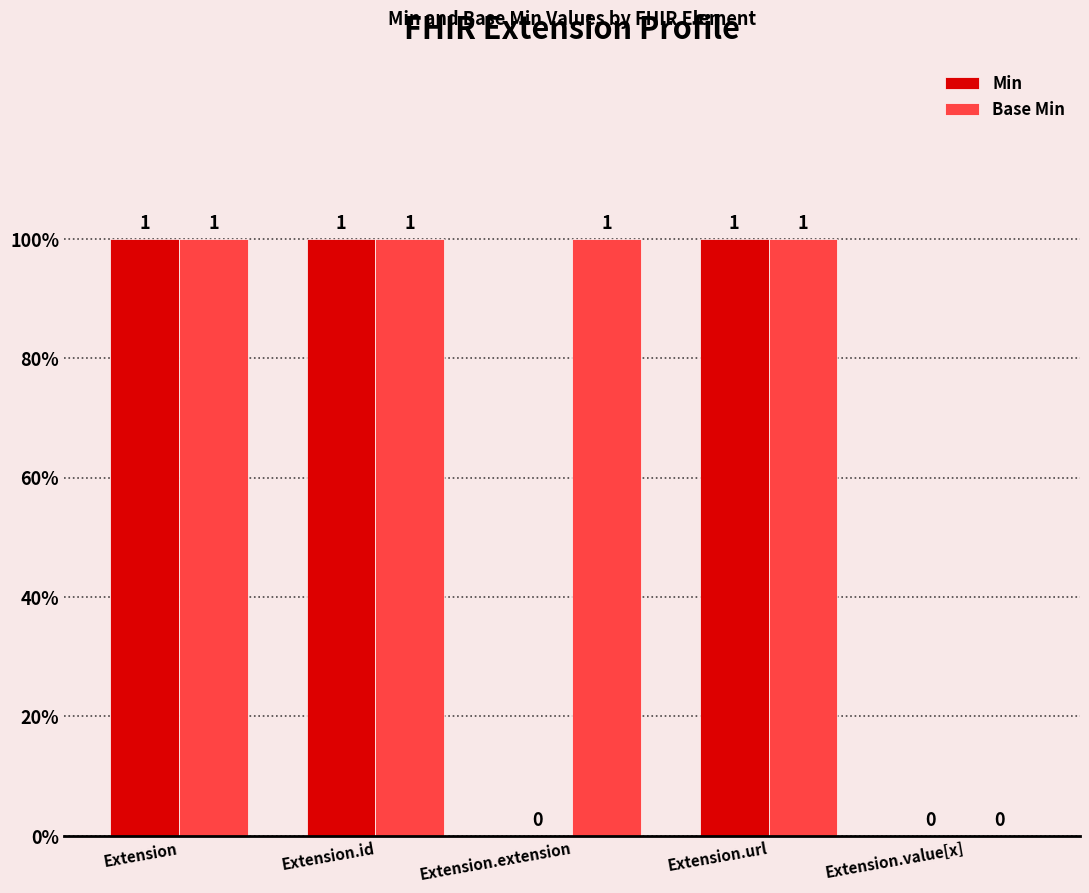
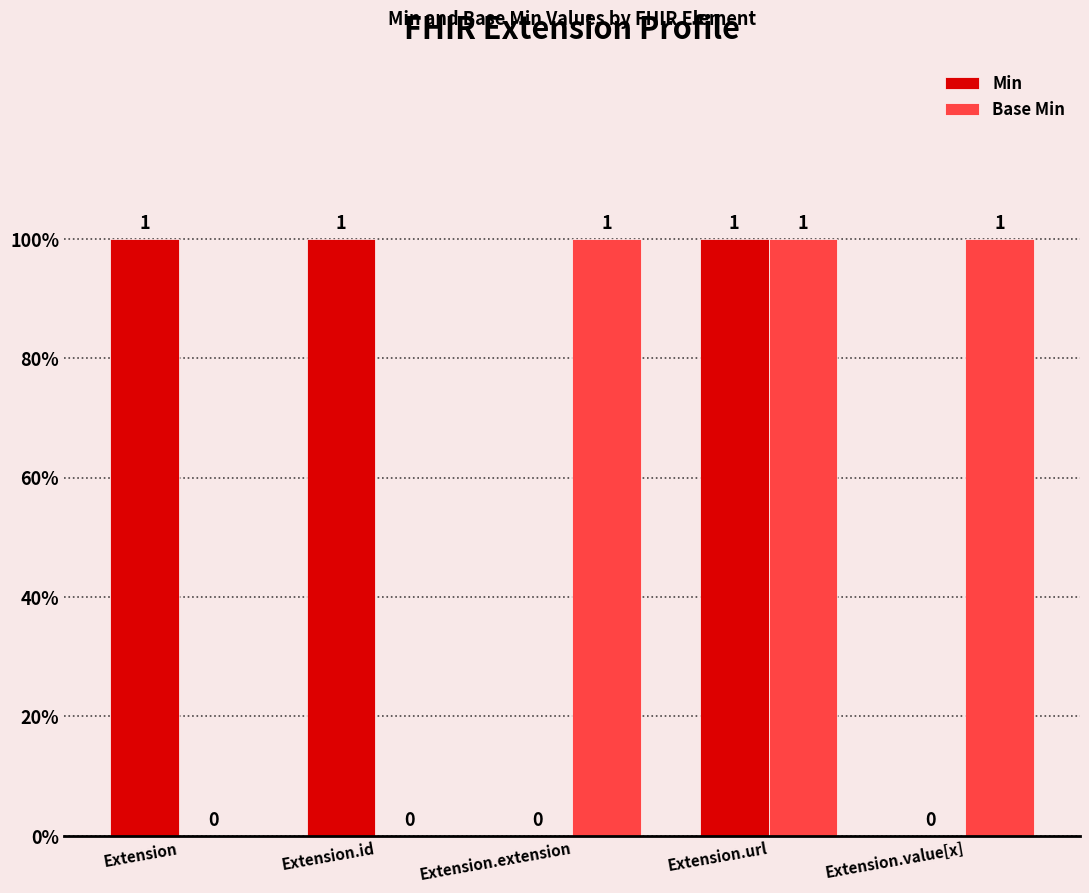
  {
    "Min": {
      "Extension": 1,
      "Extension.id": 1,
      "Extension.extension": 0,
      "Extension.url": 1,
      "Extension.value[x]": 0
    },
    "Base Min": {
-     "Extension": 1,
-     "Extension.id": 1,
+     "Extension": 0,
+     "Extension.id": 0,
      "Extension.extension": 1,
      "Extension.url": 1,
-     "Extension.value[x]": 0
+     "Extension.value[x]": 1
    }
  }
